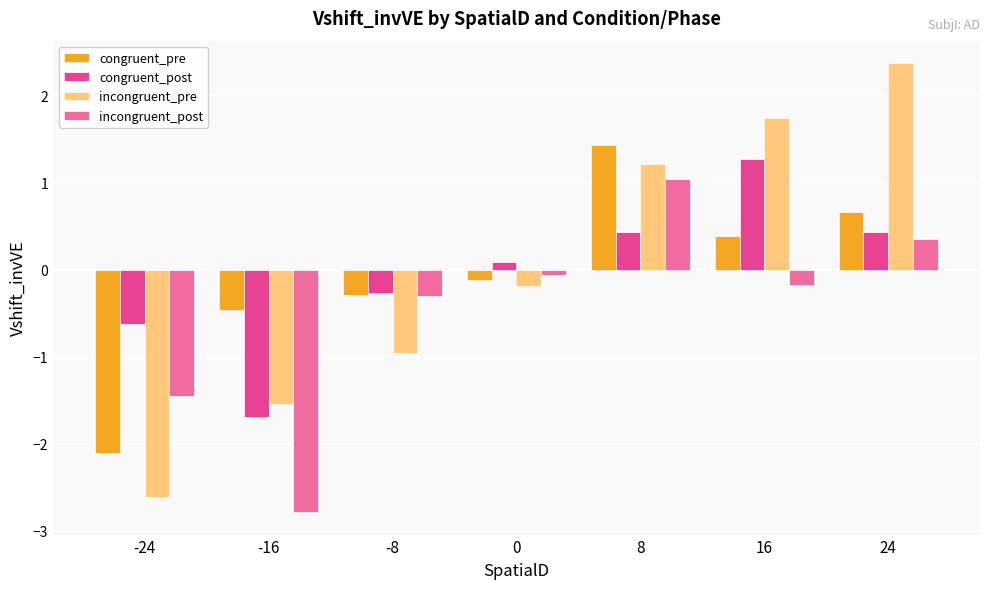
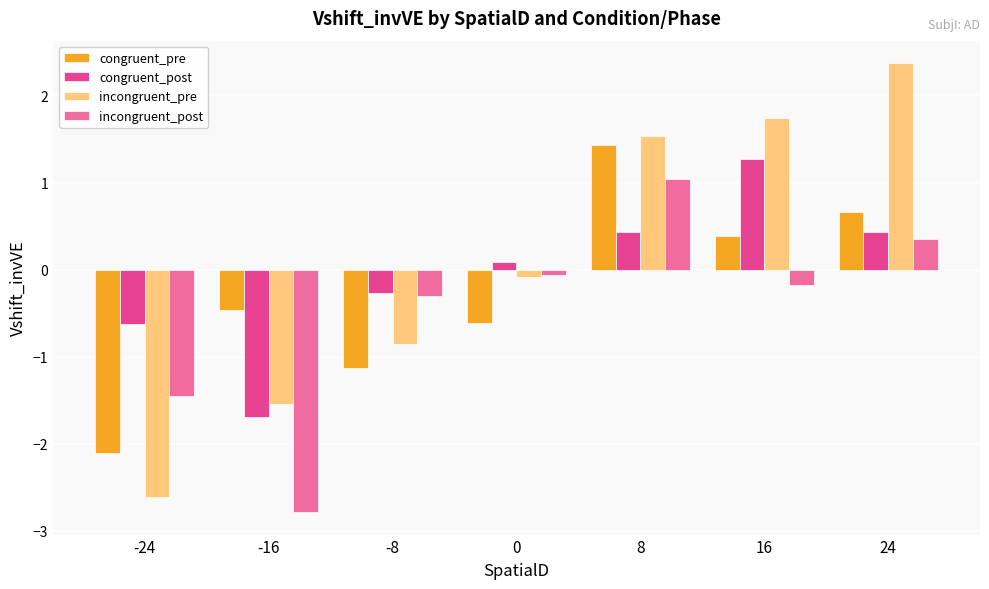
  {
    "congruent_pre": {
      "-24": -2.1,
      "-16": -0.5,
-     "-8": -0.3,
-     "0": -0.1,
+     "-8": -1.1,
+     "0": -0.6,
      "8": 1.4,
      "16": 0.4,
      "24": 0.7
    },
    "incongruent_pre": {
      "-24": -2.6,
      "-16": -1.5,
-     "-8": -1.0,
-     "0": -0.2,
-     "8": 1.2,
+     "-8": -0.9,
+     "0": -0.1,
+     "8": 1.5,
      "16": 1.7,
      "24": 2.4
    }
  }
